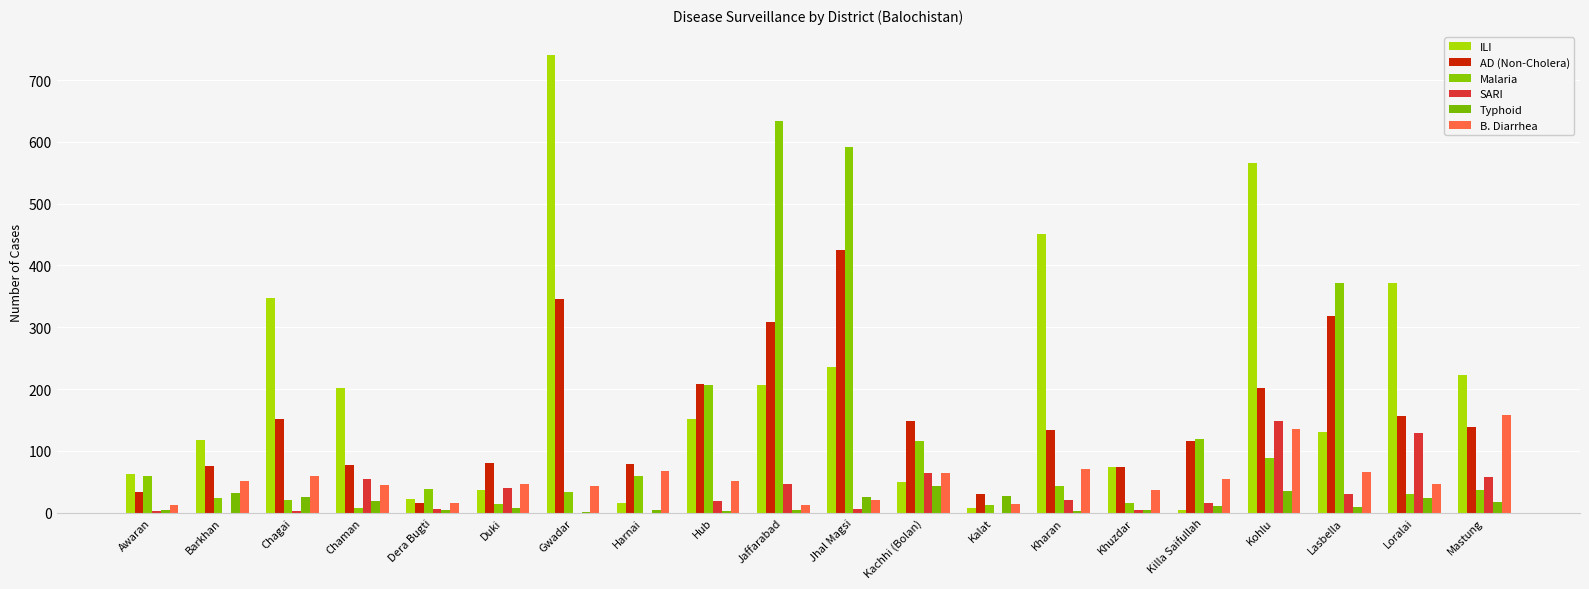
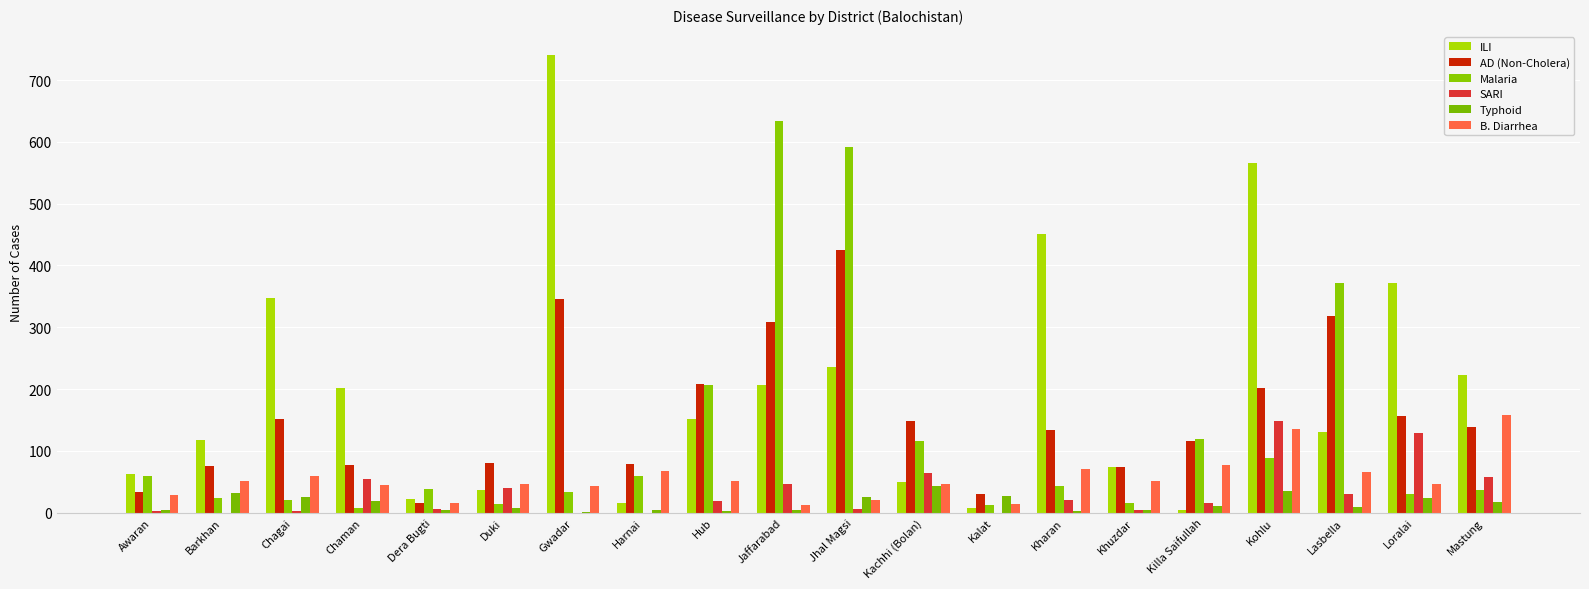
  {
    "B. Diarrhea": {
-     "Awaran": 10,
+     "Awaran": 30,
      "Barkhan": 50,
      "Chagai": 60,
      "Chaman": 50,
      "Dera Bugti": 20,
      "Duki": 50,
      "Gwadar": 40,
      "Harnai": 70,
      "Hub": 50,
      "Jaffarabad": 10,
      "Jhal Magsi": 20,
-     "Kachhi (Bolan)": 70,
+     "Kachhi (Bolan)": 50,
      "Kalat": 10,
      "Kharan": 70,
-     "Khuzdar": 40,
-     "Killa Saifullah": 60,
+     "Khuzdar": 50,
+     "Killa Saifullah": 80,
      "Kohlu": 140,
      "Lasbella": 70,
      "Loralai": 50,
      "Mastung": 160
    }
  }
